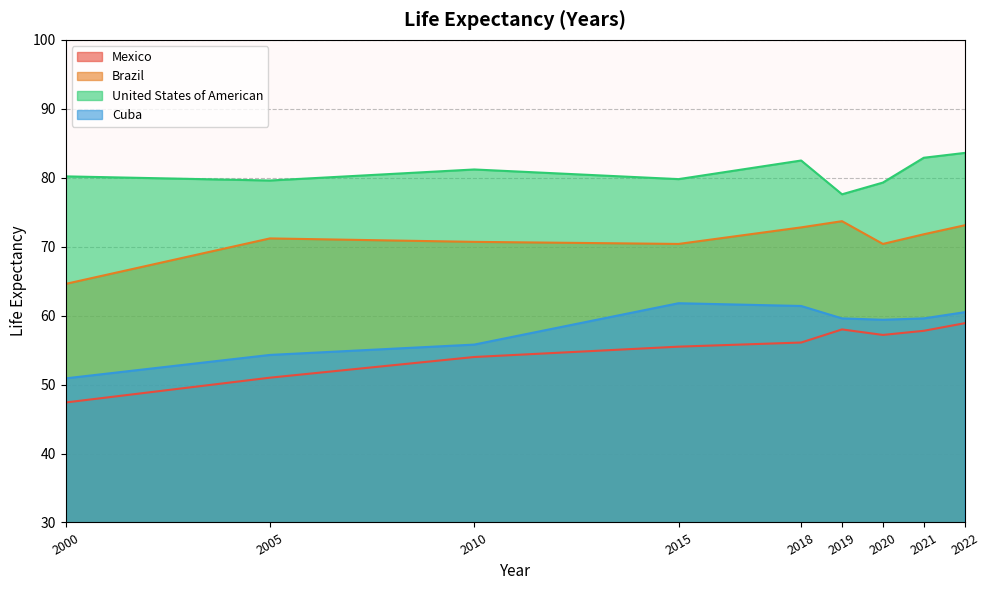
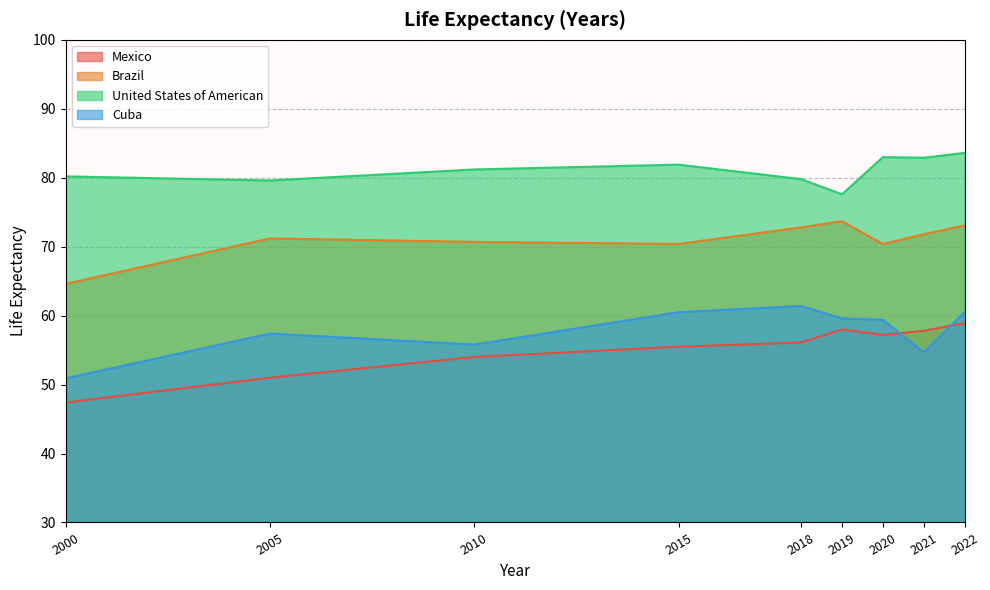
  {
    "United States of American": {
      "2000": 80,
      "2005": 80,
      "2010": 81,
-     "2015": 80,
-     "2018": 83,
+     "2015": 82,
+     "2018": 80,
      "2019": 78,
-     "2020": 79,
+     "2020": 83,
      "2021": 83,
      "2022": 84
    },
    "Cuba": {
      "2000": 51,
-     "2005": 54,
+     "2005": 57,
      "2010": 56,
-     "2015": 62,
+     "2015": 61,
      "2018": 61,
      "2019": 60,
      "2020": 59,
-     "2021": 60,
+     "2021": 55,
      "2022": 61
    }
  }
